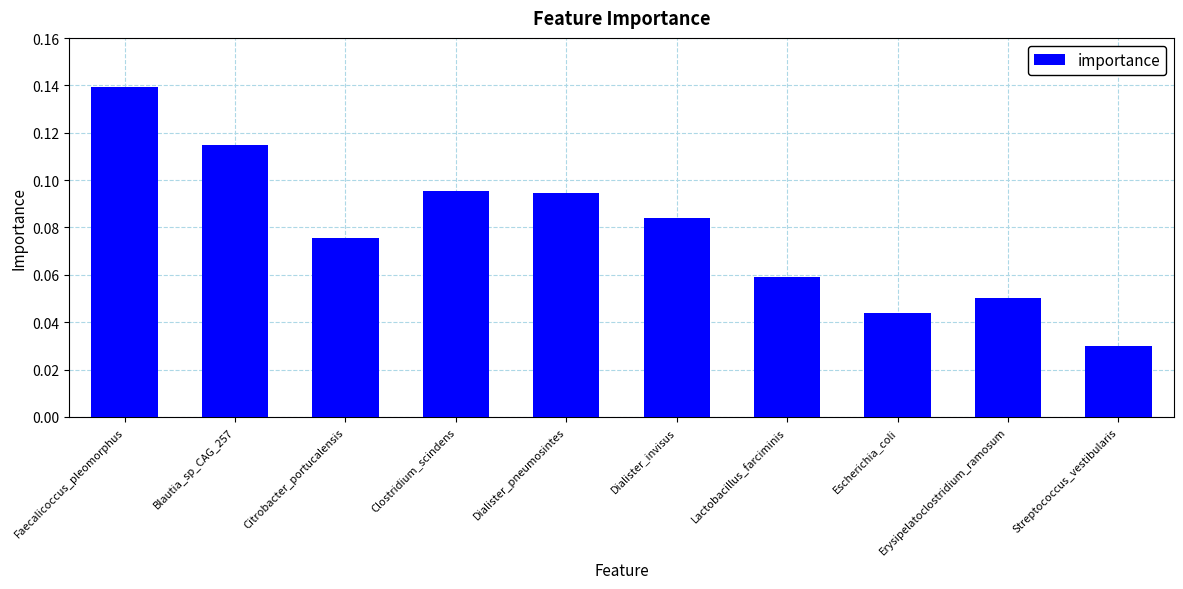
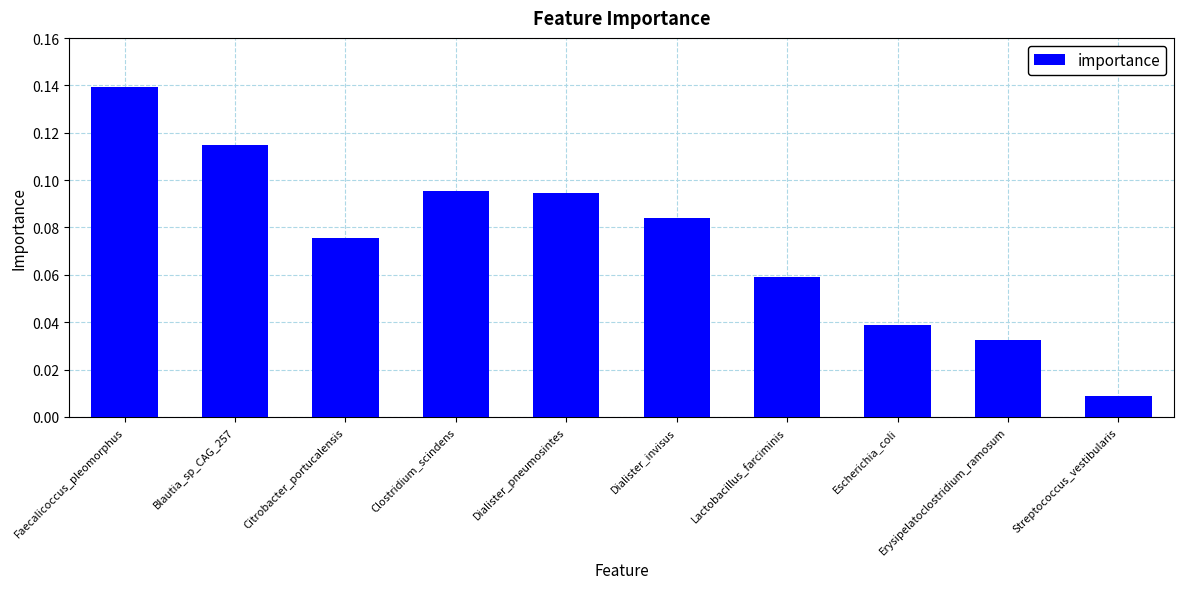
  {
    "Faecalicoccus_pleomorphus": 0.139,
    "Blautia_sp_CAG_257": 0.115,
    "Citrobacter_portucalensis": 0.075,
    "Clostridium_scindens": 0.095,
    "Dialister_pneumosintes": 0.095,
    "Dialister_invisus": 0.084,
    "Lactobacillus_farciminis": 0.059,
-   "Escherichia_coli": 0.044,
-   "Erysipelatoclostridium_ramosum": 0.050,
-   "Streptococcus_vestibularis": 0.030
+   "Escherichia_coli": 0.039,
+   "Erysipelatoclostridium_ramosum": 0.032,
+   "Streptococcus_vestibularis": 0.009
  }
